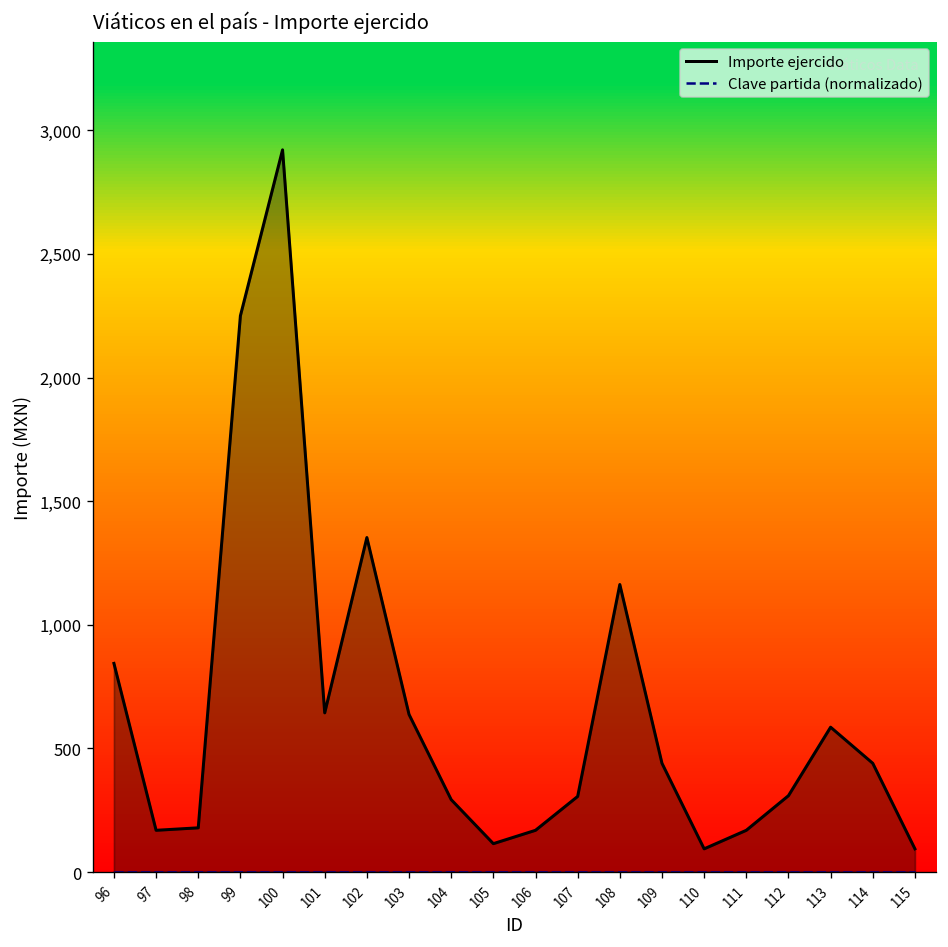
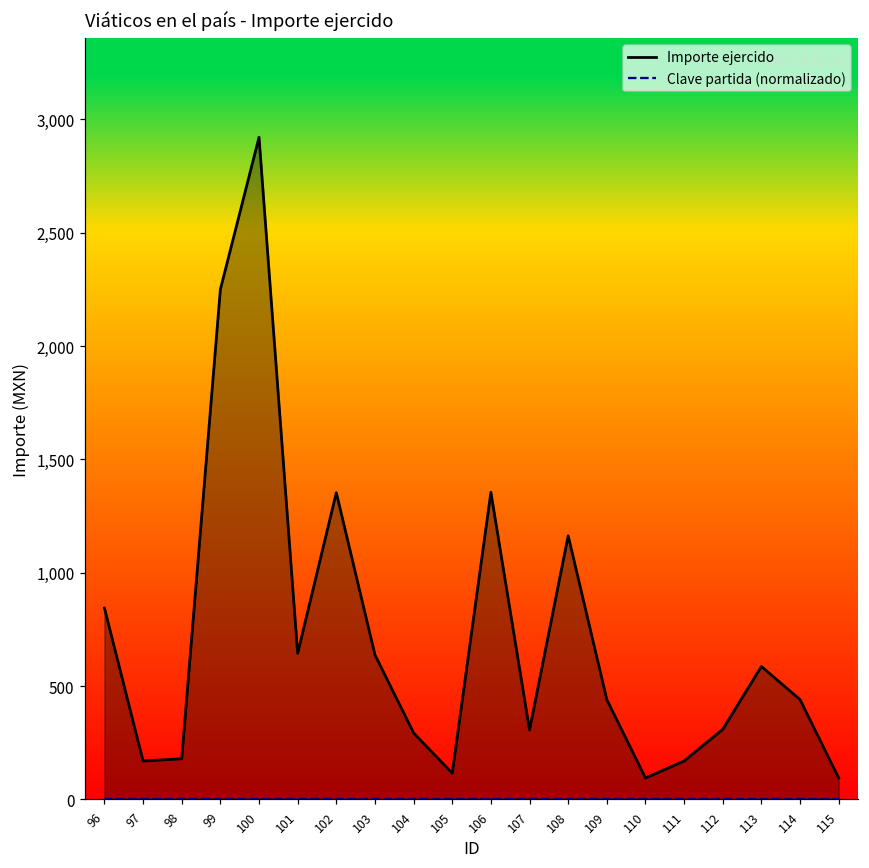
  {
    "Importe ejercido": {
      "96": "840",
      "97": "170",
      "98": "180",
      "99": "2,250",
      "100": "2,920",
      "101": "640",
      "102": "1,350",
      "103": "640",
      "104": "290",
      "105": "120",
-     "106": "170",
+     "106": "1,360",
      "107": "310",
      "108": "1,160",
      "109": "440",
      "110": "90",
      "111": "170",
      "112": "310",
      "113": "590",
      "114": "440",
      "115": "90"
    },
    "Clave partida (normalizado)": {
      "96": "0",
      "97": "0",
      "98": "0",
      "99": "0",
      "100": "0",
      "101": "0",
      "102": "0",
      "103": "0",
      "104": "0",
      "105": "0",
      "106": "0",
      "107": "0",
      "108": "0",
      "109": "0",
      "110": "0",
      "111": "0",
      "112": "0",
      "113": "0",
      "114": "0",
      "115": "0"
    }
  }
